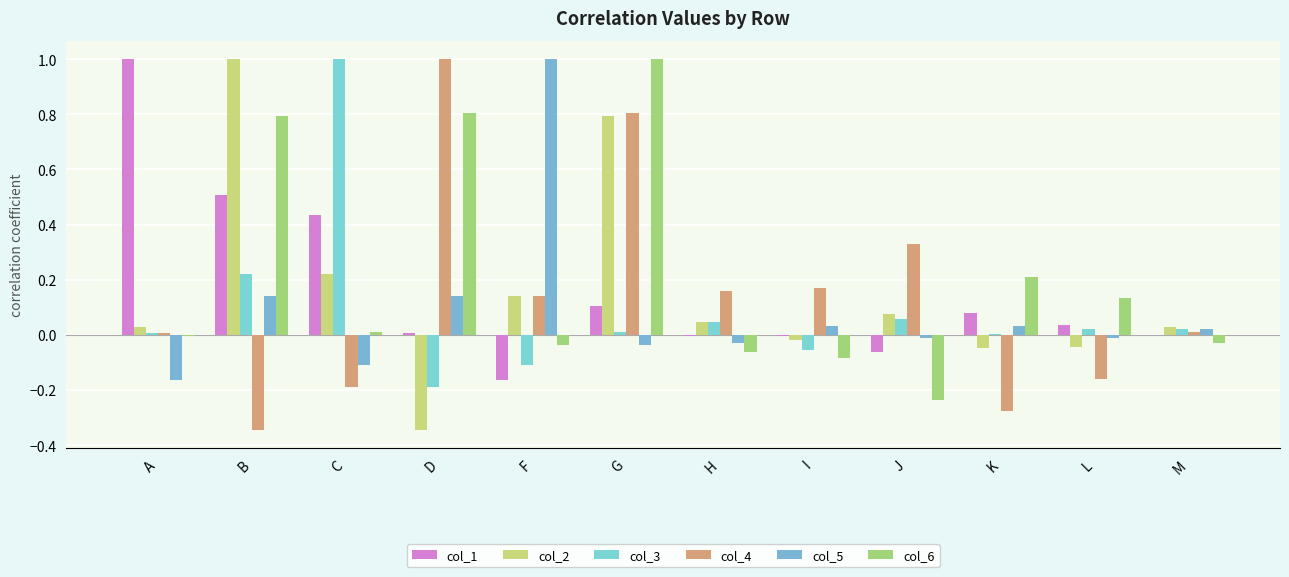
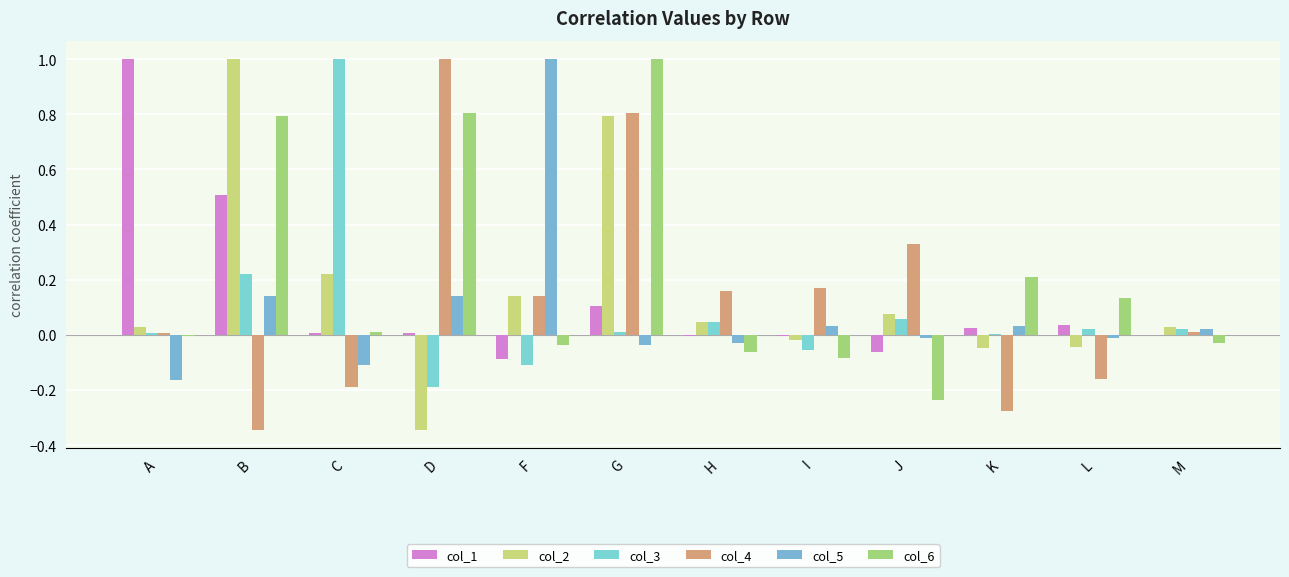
  {
    "col_1": {
      "A": 1.00,
      "B": 0.51,
-     "C": 0.43,
-     "F": -0.17,
+     "C": 0.01,
+     "F": -0.09,
      "G": 0.11,
      "J": -0.06,
-     "K": 0.08,
+     "K": 0.03,
      "L": 0.03
    }
  }
